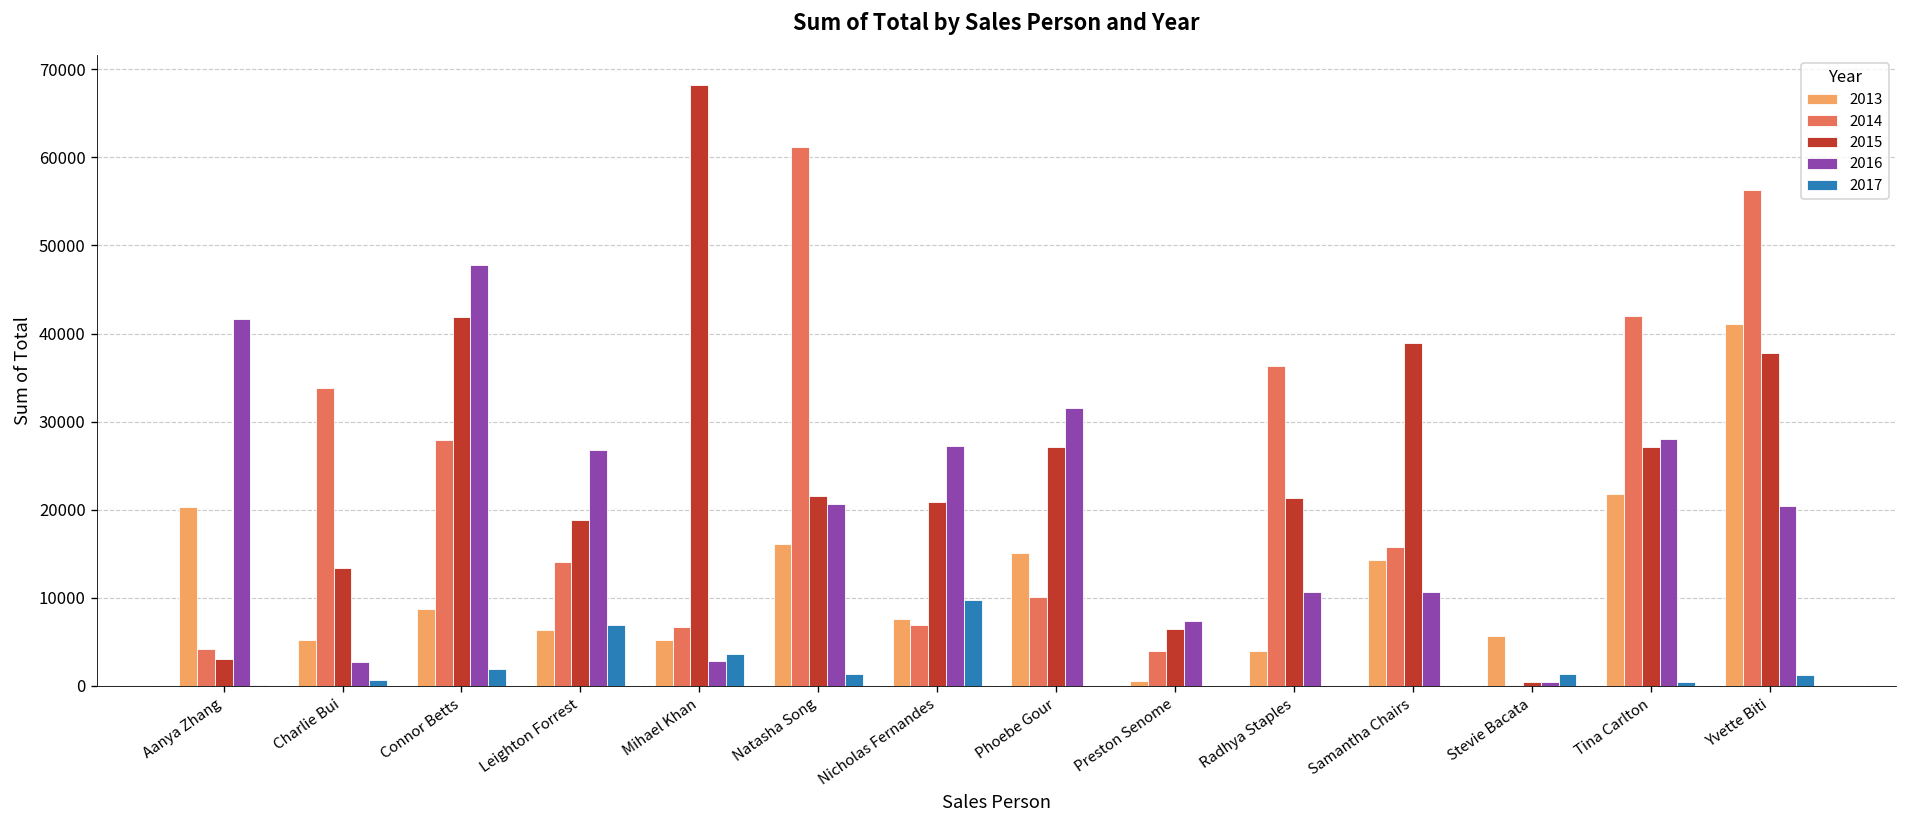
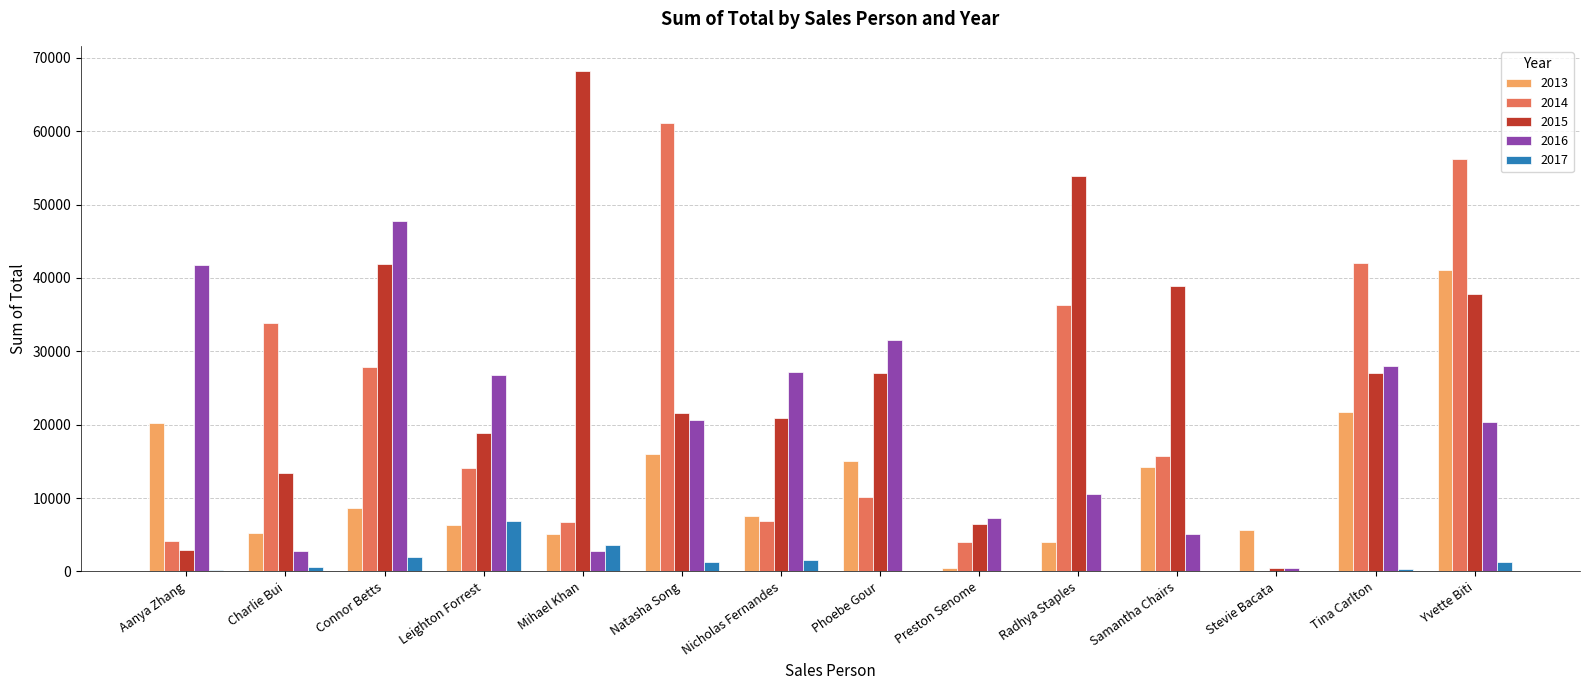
  {
    "2015": {
      "Aanya Zhang": 3000,
      "Charlie Bui": 13000,
      "Connor Betts": 42000,
      "Leighton Forrest": 19000,
      "Mihael Khan": 68000,
      "Natasha Song": 22000,
      "Nicholas Fernandes": 21000,
      "Phoebe Gour": 27000,
      "Preston Senome": 6000,
-     "Radhya Staples": 21000,
+     "Radhya Staples": 54000,
      "Samantha Chairs": 39000,
      "Stevie Bacata": 0,
      "Tina Carlton": 27000,
      "Yvette Biti": 38000
    },
    "2016": {
      "Aanya Zhang": 42000,
      "Charlie Bui": 3000,
      "Connor Betts": 48000,
      "Leighton Forrest": 27000,
      "Mihael Khan": 3000,
      "Natasha Song": 21000,
      "Nicholas Fernandes": 27000,
      "Phoebe Gour": 31000,
      "Preston Senome": 7000,
      "Radhya Staples": 11000,
-     "Samantha Chairs": 11000,
+     "Samantha Chairs": 5000,
      "Stevie Bacata": 0,
      "Tina Carlton": 28000,
      "Yvette Biti": 20000
    },
    "2017": {
      "Charlie Bui": 1000,
      "Connor Betts": 2000,
      "Leighton Forrest": 7000,
      "Mihael Khan": 4000,
      "Natasha Song": 1000,
-     "Nicholas Fernandes": 10000,
+     "Nicholas Fernandes": 2000,
      "Phoebe Gour": 0,
      "Preston Senome": 0,
      "Radhya Staples": 0,
-     "Stevie Bacata": 1000,
+     "Stevie Bacata": 0,
      "Tina Carlton": 0,
      "Yvette Biti": 1000
    }
  }
